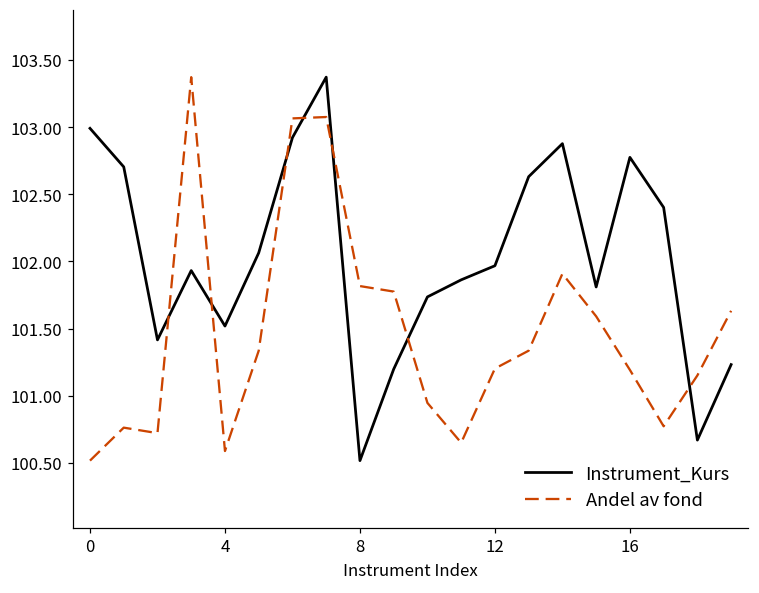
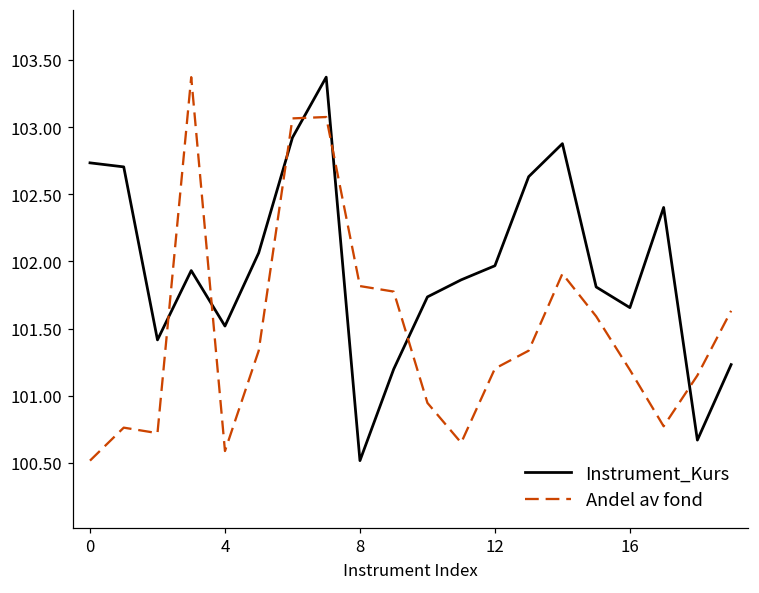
  {
    "Instrument_Kurs": {
-     "0": 102.99,
+     "0": 102.73,
      "4": 101.52,
      "8": 100.52,
      "12": 101.97,
-     "16": 102.78
+     "16": 101.66
    },
    "Andel av fond": {
      "0": 100.52,
      "4": 100.59,
      "8": 101.82,
      "12": 101.20,
      "16": 101.19
    }
  }
